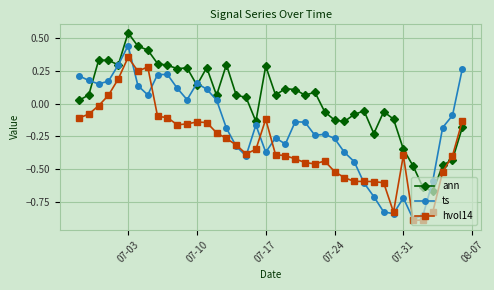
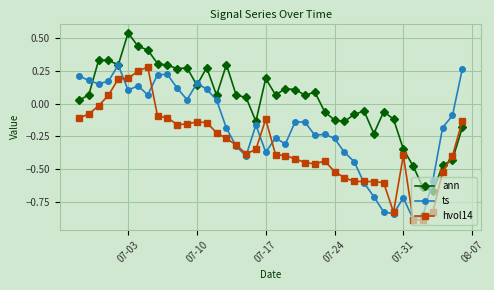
  {
    "ann": {
      "07-03": 0.54,
-     "07-17": 0.28,
+     "07-17": 0.19,
      "07-24": -0.13,
      "07-31": -0.35
    },
    "ts": {
-     "07-03": 0.44,
+     "07-03": 0.10,
      "07-17": -0.37,
      "07-24": -0.27,
      "07-31": -0.72
    },
    "hvol14": {
-     "07-03": 0.35,
+     "07-03": 0.19,
      "07-10": -0.14,
      "07-17": -0.12,
      "07-24": -0.52,
      "07-31": -0.39
    }
  }
